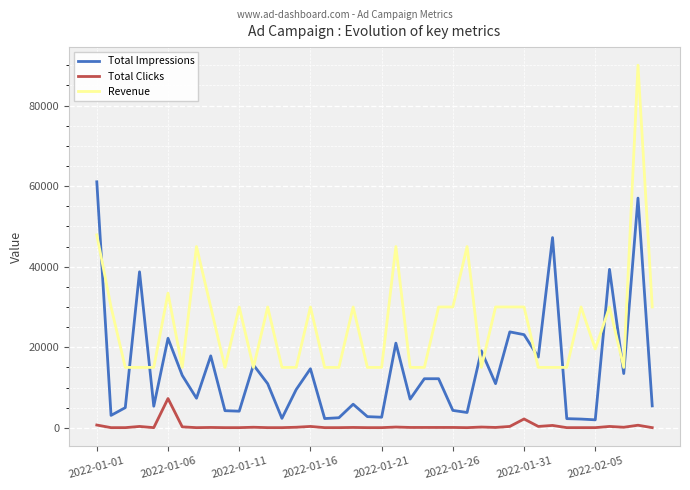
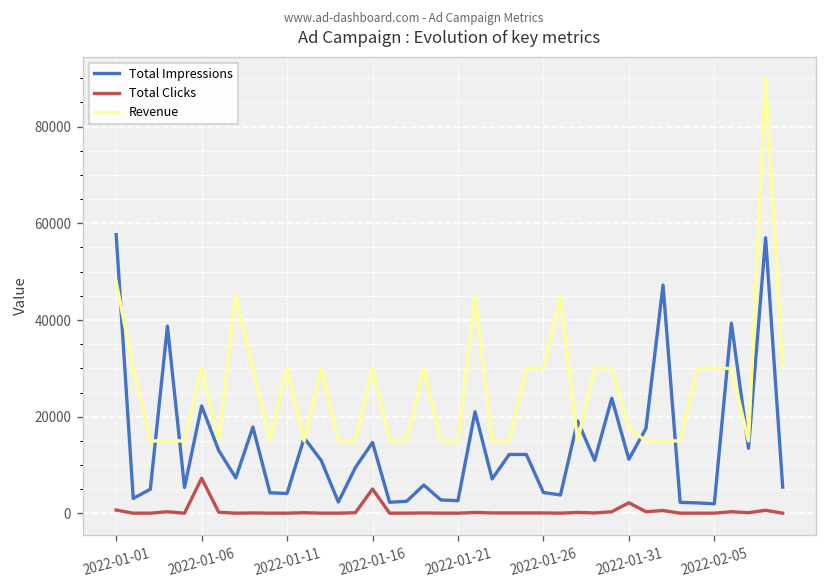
  {
    "Total Impressions": {
-     "2022-01-01": 61000,
+     "2022-01-01": 58000,
      "2022-01-06": 22000,
      "2022-01-11": 4000,
      "2022-01-16": 15000,
      "2022-01-21": 3000,
      "2022-01-26": 4000,
-     "2022-01-31": 23000,
+     "2022-01-31": 11000,
      "2022-02-05": 2000
    },
    "Total Clicks": {
      "2022-01-01": 1000,
      "2022-01-06": 7000,
      "2022-01-11": 0,
-     "2022-01-16": 0,
+     "2022-01-16": 5000,
      "2022-01-21": 0,
      "2022-01-26": 0,
      "2022-01-31": 2000,
      "2022-02-05": 0
    },
    "Revenue": {
      "2022-01-01": 48000,
-     "2022-01-06": 33000,
+     "2022-01-06": 30000,
      "2022-01-11": 30000,
      "2022-01-16": 30000,
      "2022-01-21": 15000,
      "2022-01-26": 30000,
-     "2022-01-31": 30000,
-     "2022-02-05": 20000
+     "2022-01-31": 18000,
+     "2022-02-05": 30000
    }
  }
